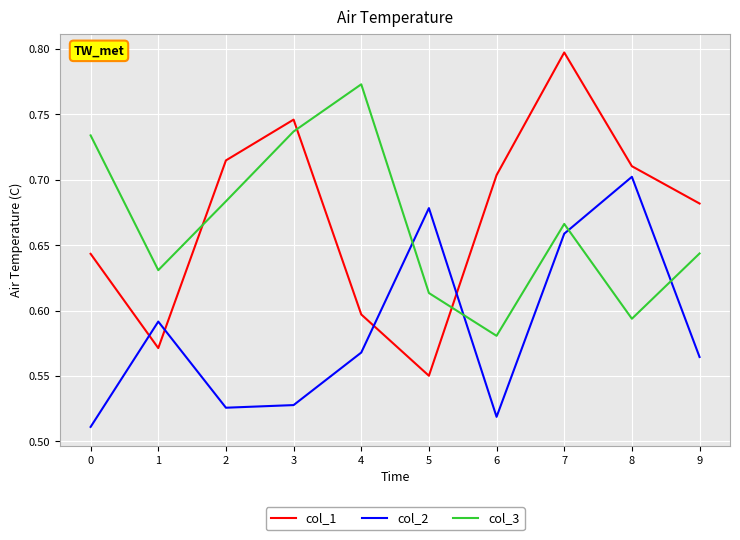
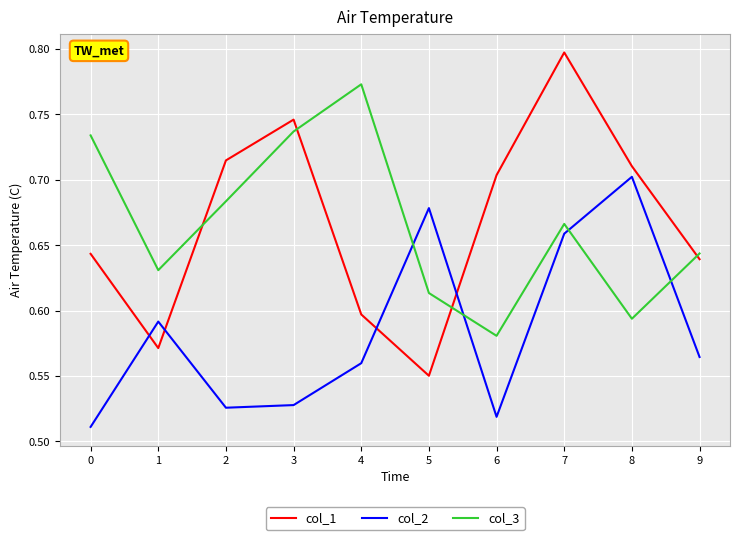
  {
    "col_1": {
      "0": 0.643,
      "1": 0.571,
      "2": 0.715,
      "3": 0.746,
      "4": 0.597,
      "5": 0.550,
      "6": 0.704,
      "7": 0.797,
      "8": 0.710,
-     "9": 0.682
+     "9": 0.639
    },
    "col_2": {
      "0": 0.511,
      "1": 0.592,
      "2": 0.526,
      "3": 0.528,
-     "4": 0.568,
+     "4": 0.560,
      "5": 0.678,
      "6": 0.519,
      "7": 0.659,
      "8": 0.702,
      "9": 0.565
    },
    "col_3": {
      "0": 0.734,
      "1": 0.631,
      "2": 0.684,
      "3": 0.737,
      "4": 0.773,
      "5": 0.613,
      "6": 0.581,
      "7": 0.666,
      "8": 0.594,
      "9": 0.644
    }
  }
